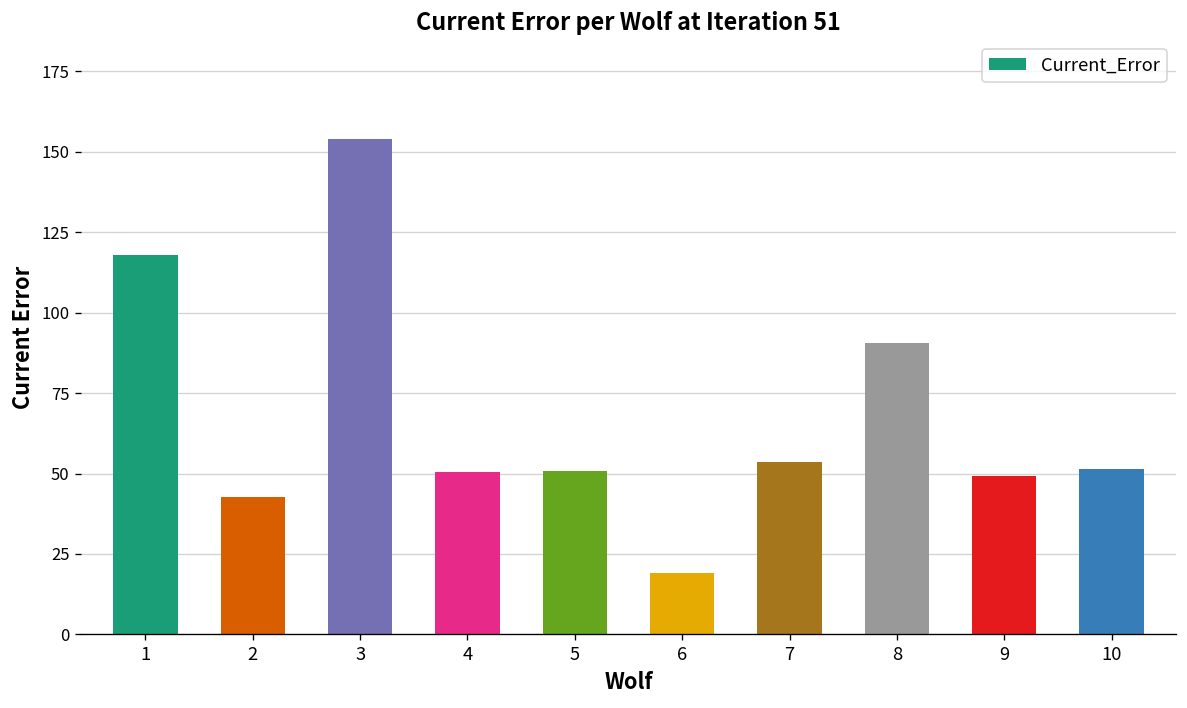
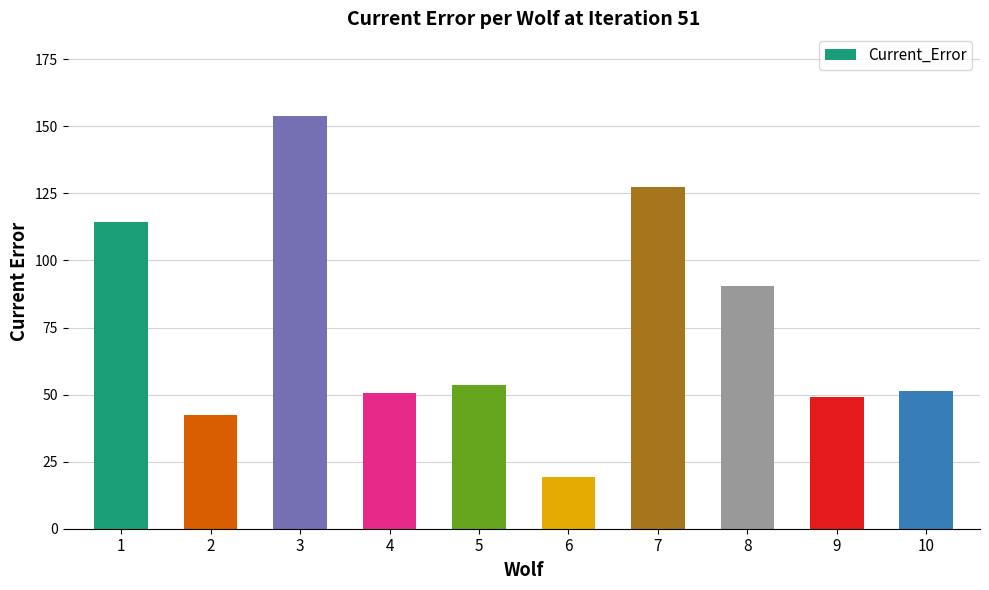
  {
-   "1": 118,
+   "1": 114,
    "2": 43,
    "3": 154,
    "4": 51,
-   "5": 51,
+   "5": 54,
    "6": 19,
-   "7": 54,
+   "7": 127,
    "8": 91,
    "9": 49,
    "10": 51
  }
